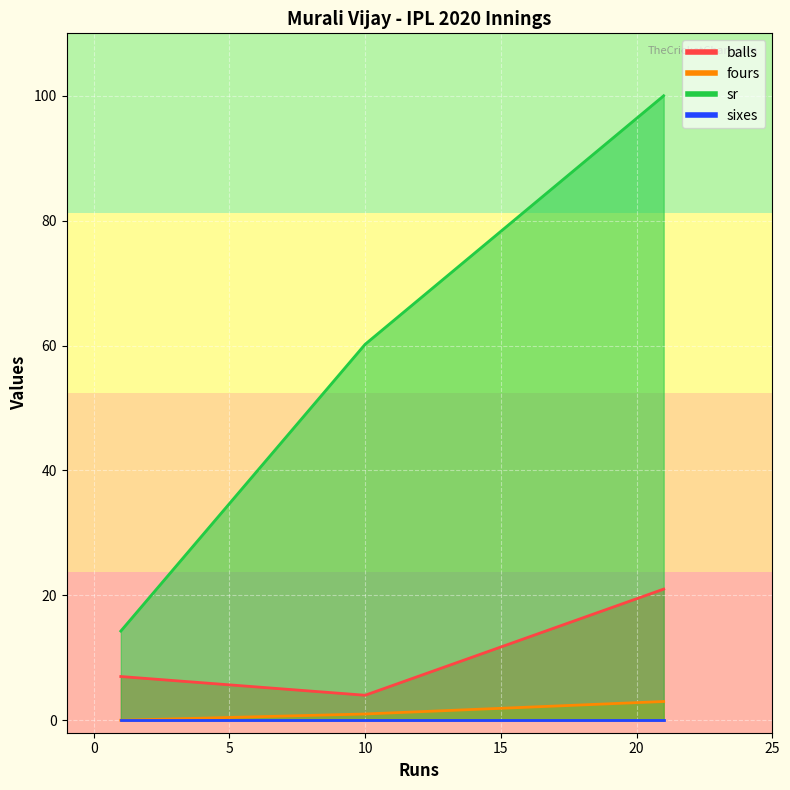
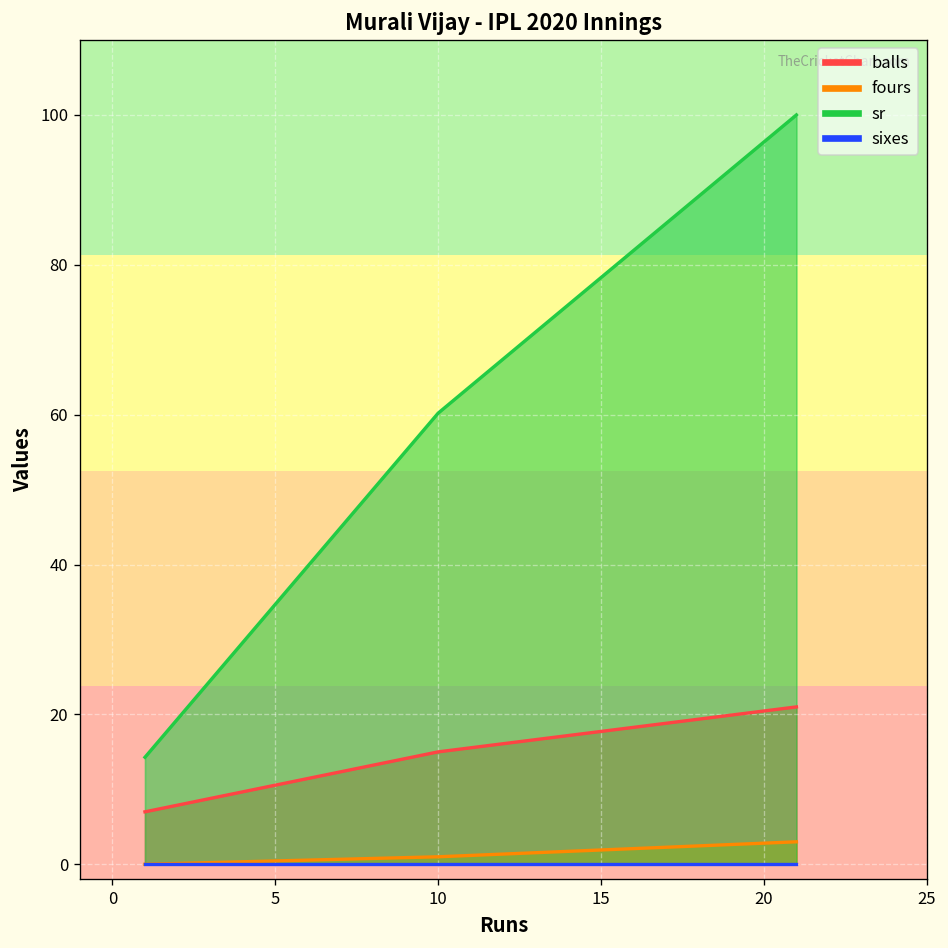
  {
    "balls": {
-     "10": 4
+     "10": 15
    },
    "fours": {
      "10": 1
    },
    "sr": {
      "10": 60
    },
    "sixes": {
      "10": 0
    }
  }
